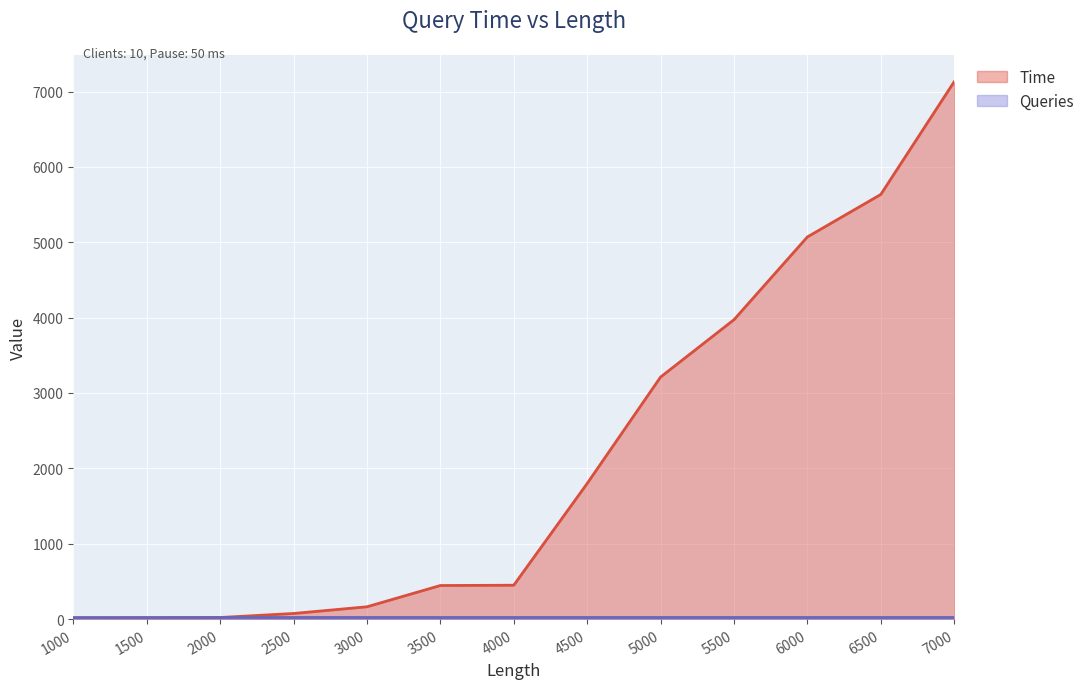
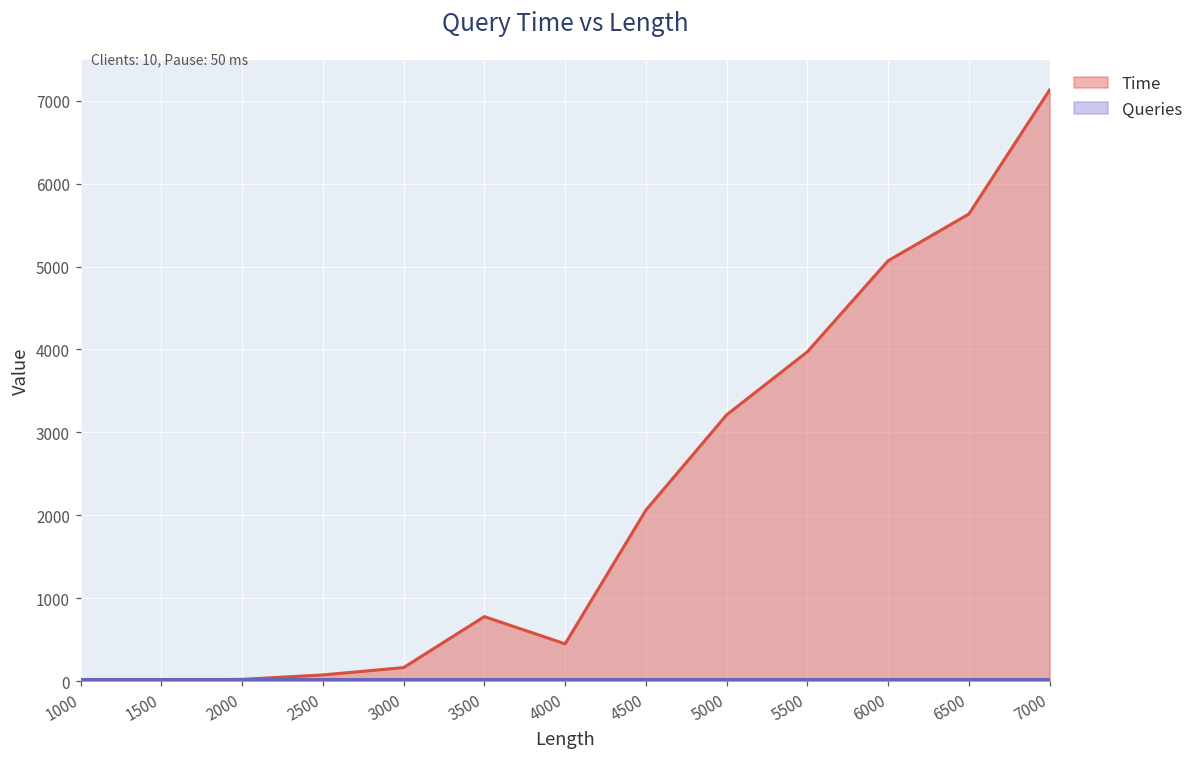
  {
    "Time": {
      "2500": 100,
      "3000": 200,
-     "3500": 400,
+     "3500": 800,
      "4000": 400,
-     "4500": 1800,
+     "4500": 2100,
      "5000": 3200,
      "5500": 4000,
      "6000": 5100,
      "6500": 5600,
      "7000": 7100
    },
    "Queries": {
      "2500": 0,
      "3000": 0,
      "3500": 0,
      "4000": 0,
      "4500": 0,
      "5000": 0,
      "5500": 0,
      "6000": 0,
      "6500": 0,
      "7000": 0
    }
  }
